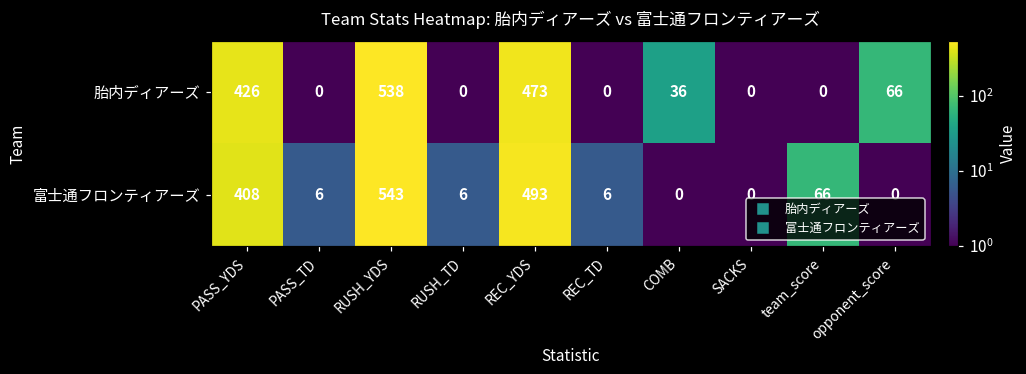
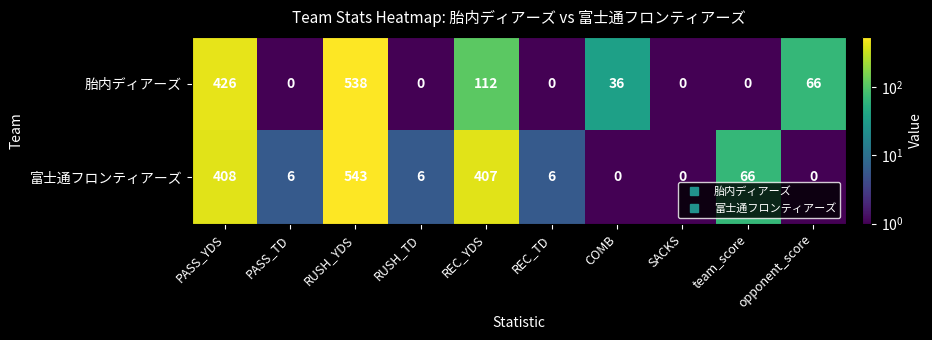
  {
    "胎内ディアーズ": {
      "PASS_YDS": 426,
      "PASS_TD": 0,
      "RUSH_YDS": 538,
      "RUSH_TD": 0,
-     "REC_YDS": 473,
+     "REC_YDS": 112,
      "REC_TD": 0,
      "COMB": 36,
      "SACKS": 0,
      "team_score": 0,
      "opponent_score": 66
    },
    "富士通フロンティアーズ": {
      "PASS_YDS": 408,
      "PASS_TD": 6,
      "RUSH_YDS": 543,
      "RUSH_TD": 6,
-     "REC_YDS": 493,
+     "REC_YDS": 407,
      "REC_TD": 6,
      "COMB": 0
    }
  }
